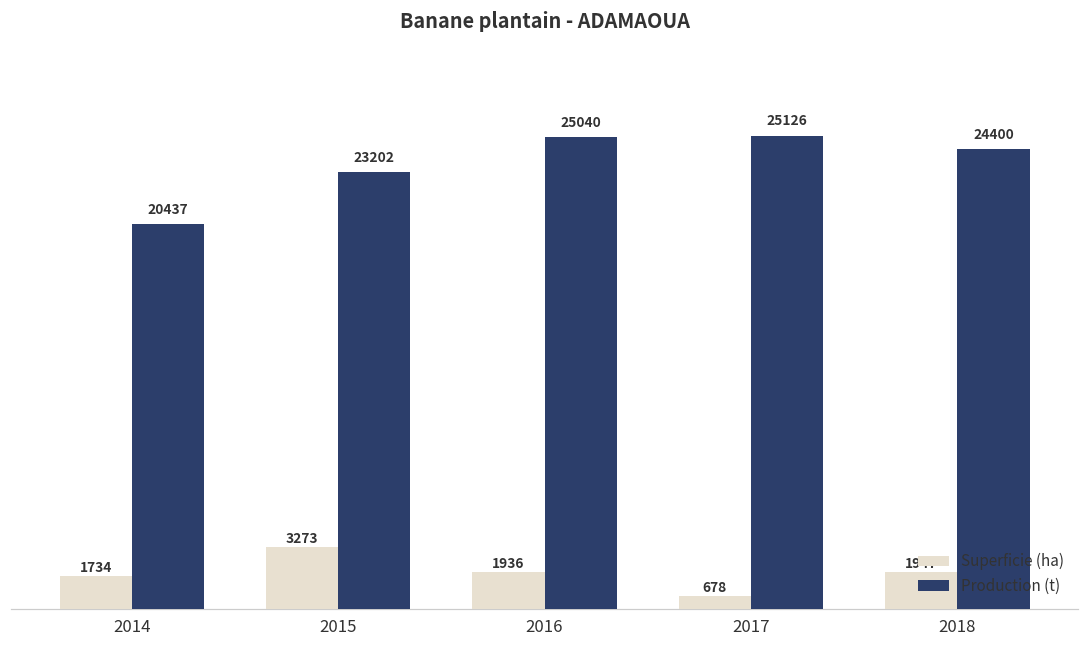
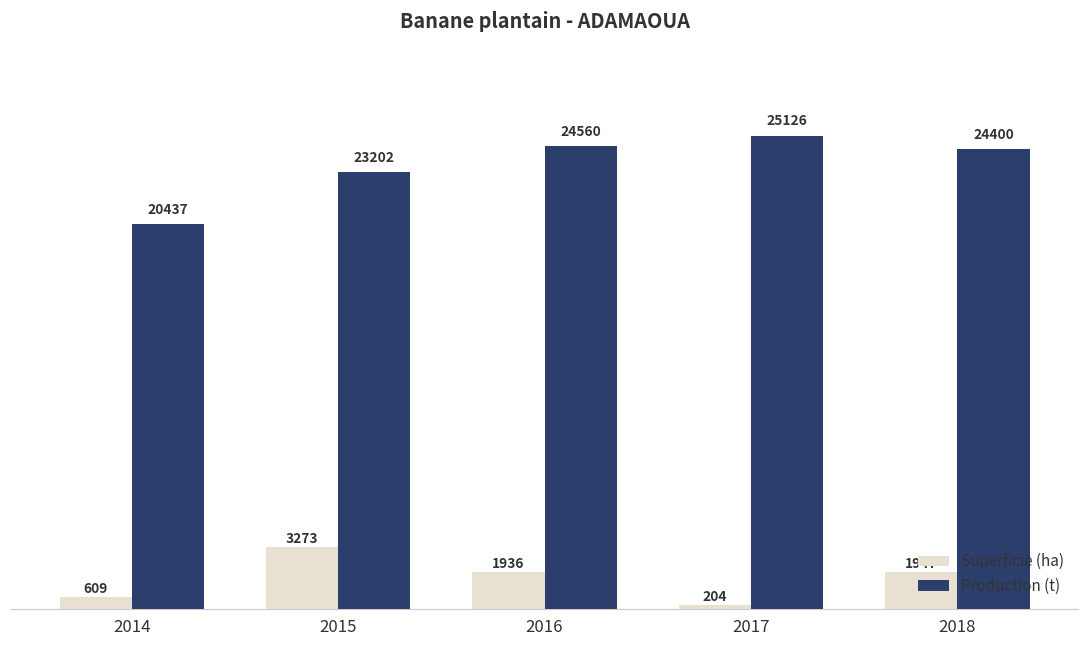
  {
    "Superficie (ha)": {
-     "2014": 1734,
+     "2014": 609,
      "2015": 3273,
      "2016": 1936,
-     "2017": 678,
+     "2017": 204,
      "2018": 1947
    },
    "Production (t)": {
      "2014": 20437,
      "2015": 23202,
-     "2016": 25040,
+     "2016": 24560,
      "2017": 25126,
      "2018": 24400
    }
  }
